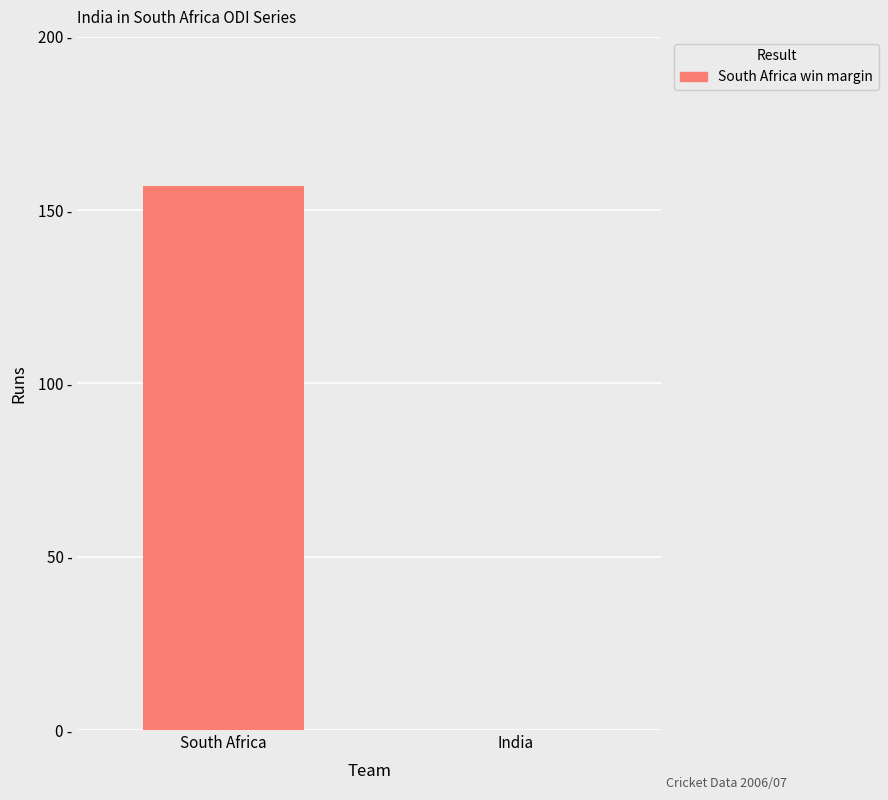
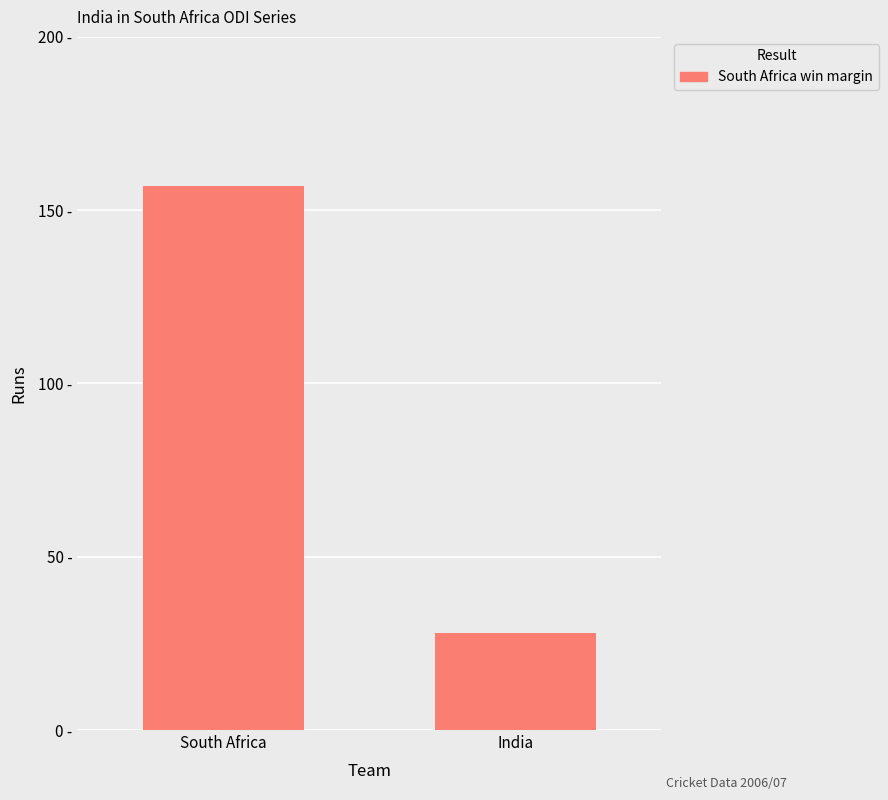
  {
    "South Africa": "157 -",
-   "India": "0 -"
+   "India": "28 -"
  }
